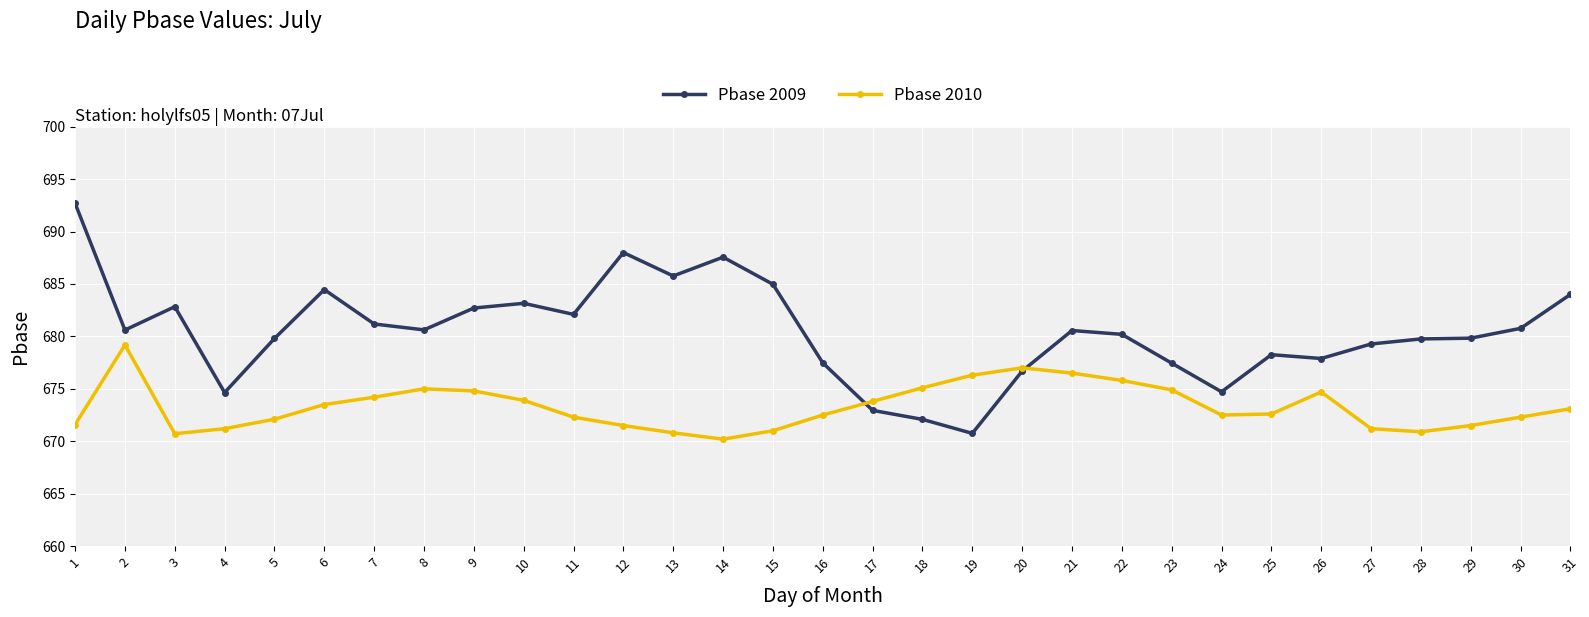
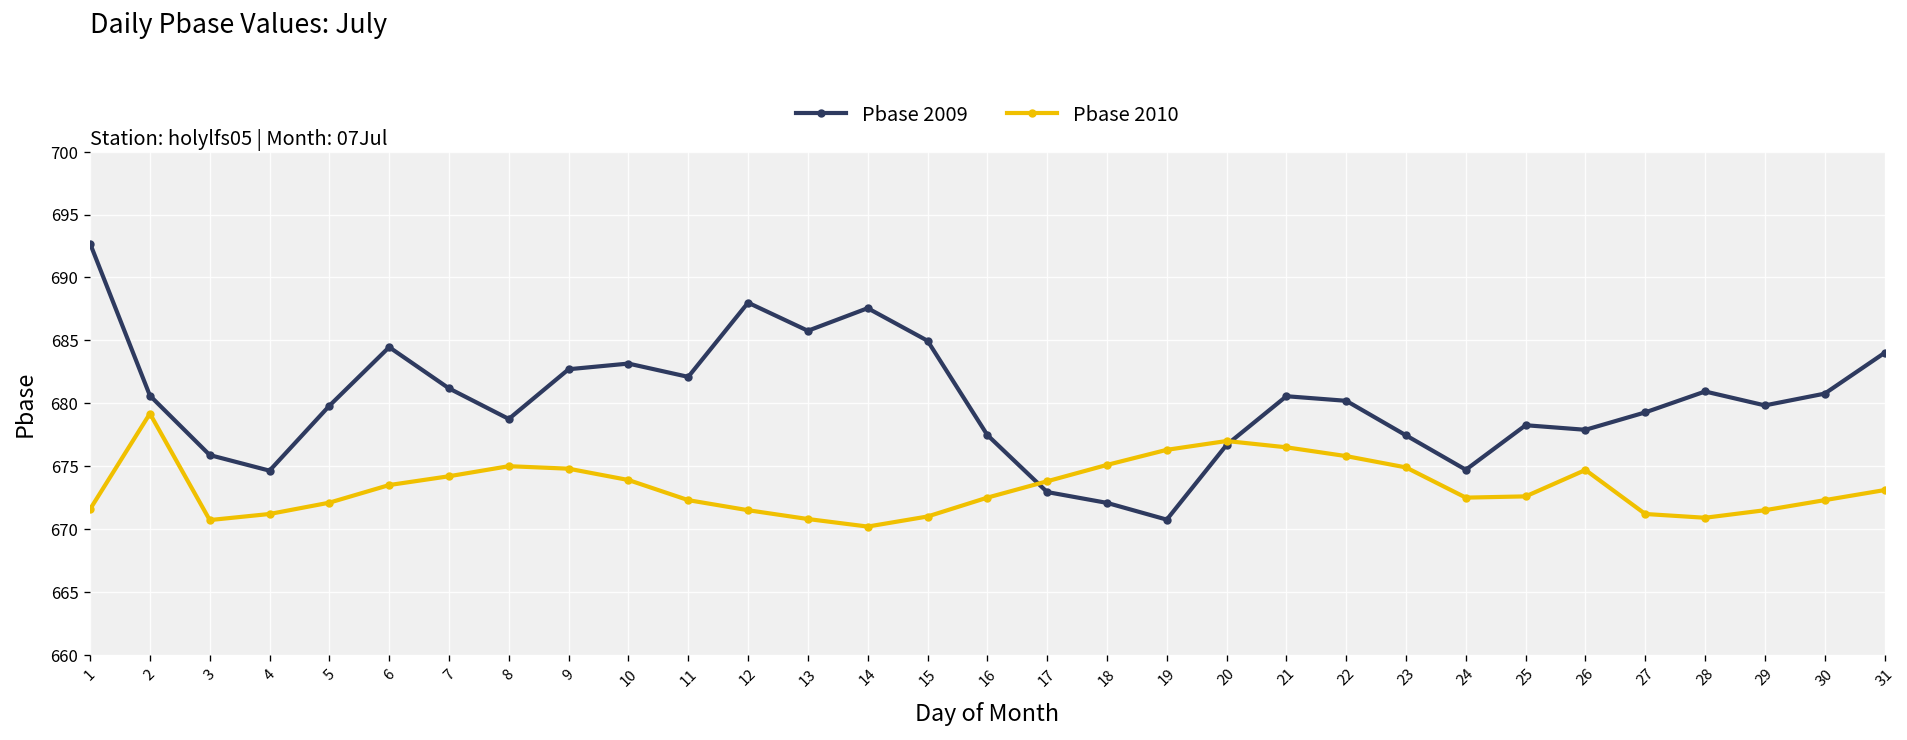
  {
    "Pbase 2009": {
      "1": 692.7,
      "2": 680.6,
-     "3": 682.8,
+     "3": 675.9,
      "4": 674.6,
      "5": 679.8,
      "6": 684.5,
      "7": 681.2,
-     "8": 680.6,
+     "8": 678.8,
      "9": 682.7,
      "10": 683.2,
      "11": 682.1,
      "12": 688.0,
      "13": 685.8,
      "14": 687.6,
      "15": 685.0,
      "16": 677.5,
      "17": 672.9,
      "18": 672.1,
      "19": 670.8,
      "20": 676.7,
      "21": 680.6,
      "22": 680.2,
      "23": 677.4,
      "24": 674.7,
      "25": 678.3,
      "26": 677.9,
      "27": 679.3,
-     "28": 679.8,
+     "28": 680.9,
      "29": 679.8,
      "30": 680.8,
      "31": 684.0
    },
    "Pbase 2010": {
      "1": 671.6,
      "2": 679.2,
      "3": 670.7,
      "4": 671.2,
      "5": 672.1,
      "6": 673.5,
      "7": 674.2,
      "8": 675.0,
      "9": 674.8,
      "10": 673.9,
      "11": 672.3,
      "12": 671.5,
      "13": 670.8,
      "14": 670.2,
      "15": 671.0,
      "16": 672.5,
      "17": 673.8,
      "18": 675.1,
      "19": 676.3,
      "20": 677.0,
      "21": 676.5,
      "22": 675.8,
      "23": 674.9,
      "24": 672.5,
      "25": 672.6,
      "26": 674.7,
      "27": 671.2,
      "28": 670.9,
      "29": 671.5,
      "30": 672.3,
      "31": 673.1
    }
  }
